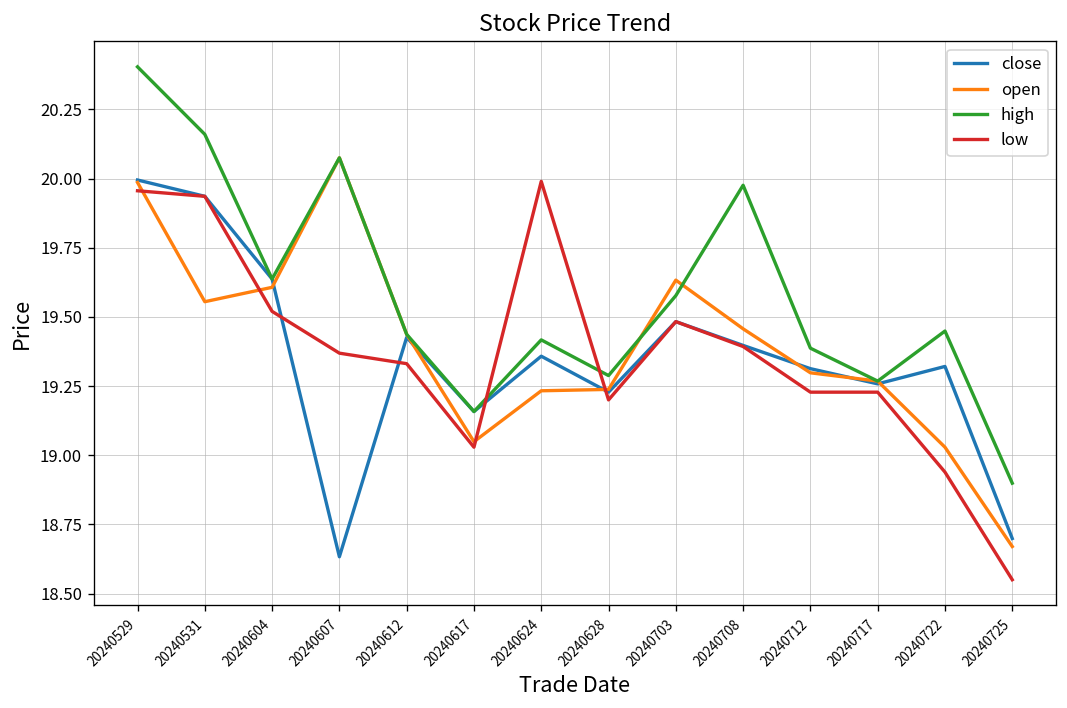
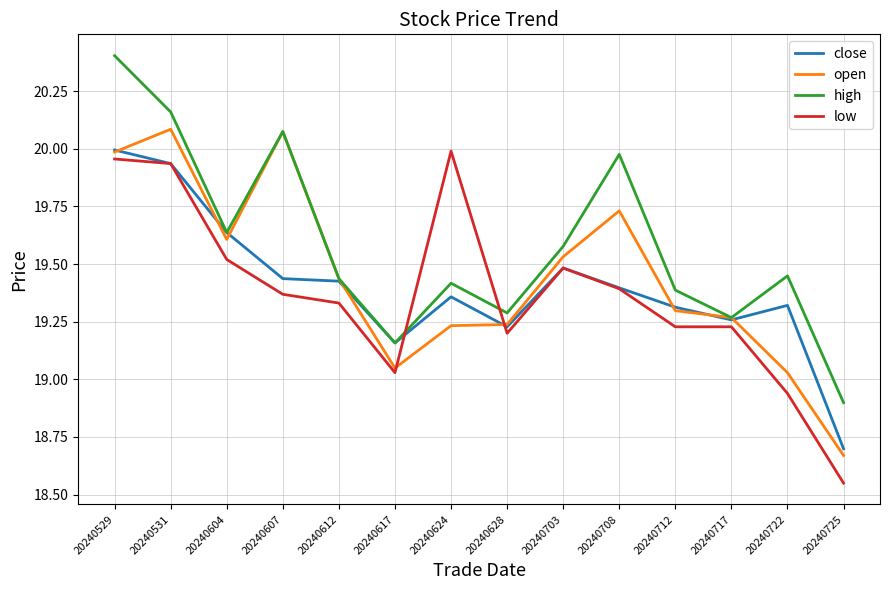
  {
    "close": {
-     "20240607": 18.63,
+     "20240607": 19.44,
      "20240612": 19.43,
      "20240624": 19.36,
      "20240712": 19.31,
      "20240722": 19.32,
      "20240725": 18.70
    },
    "open": {
-     "20240531": 19.56,
+     "20240531": 20.09,
      "20240604": 19.61,
      "20240617": 19.05,
      "20240624": 19.23,
-     "20240703": 19.63,
-     "20240708": 19.46,
+     "20240703": 19.53,
+     "20240708": 19.73,
      "20240712": 19.30,
      "20240722": 19.03,
      "20240725": 18.67
    },
    "high": {
      "20240529": 20.40,
      "20240531": 20.16,
      "20240624": 19.42,
      "20240628": 19.29,
      "20240703": 19.58,
      "20240708": 19.98,
      "20240712": 19.39,
      "20240722": 19.45,
      "20240725": 18.90
    },
    "low": {
      "20240529": 19.96,
      "20240604": 19.52,
      "20240607": 19.37,
      "20240612": 19.33,
      "20240617": 19.03,
      "20240624": 19.99,
      "20240628": 19.20,
      "20240712": 19.23,
      "20240717": 19.23,
      "20240722": 18.94,
      "20240725": 18.55
    }
  }
